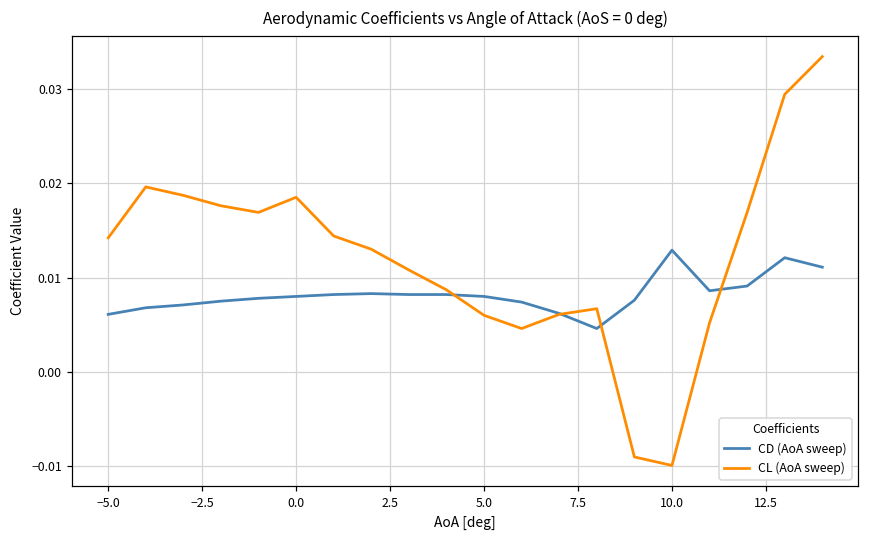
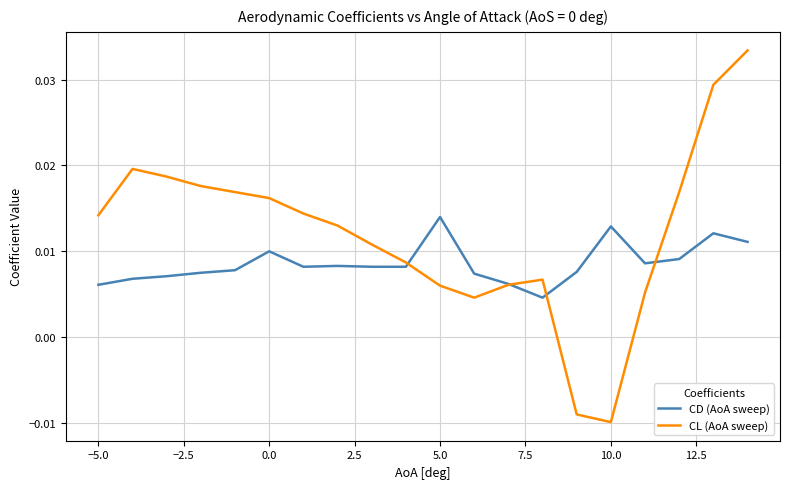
  {
    "CD (AoA sweep)": {
      "−5.0": 0.006,
-     "0.0": 0.008,
-     "5.0": 0.008,
+     "0.0": 0.010,
+     "5.0": 0.014,
      "10.0": 0.013
    },
    "CL (AoA sweep)": {
      "−5.0": 0.014,
-     "0.0": 0.019,
+     "0.0": 0.016,
      "5.0": 0.006,
      "10.0": -0.010
    }
  }
